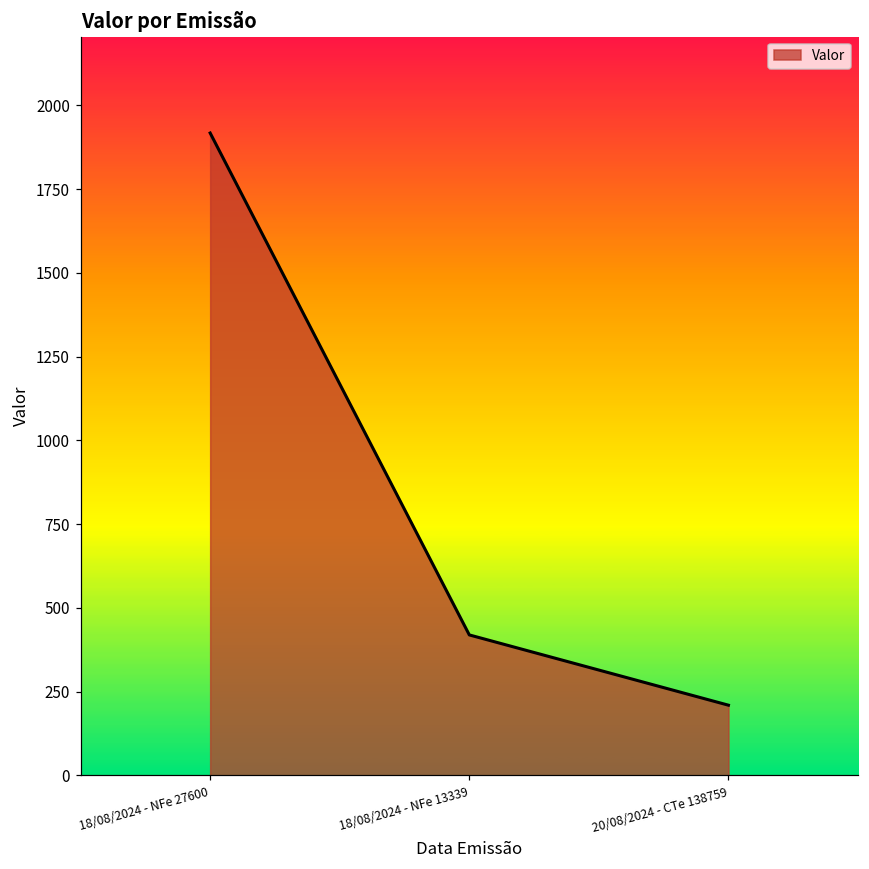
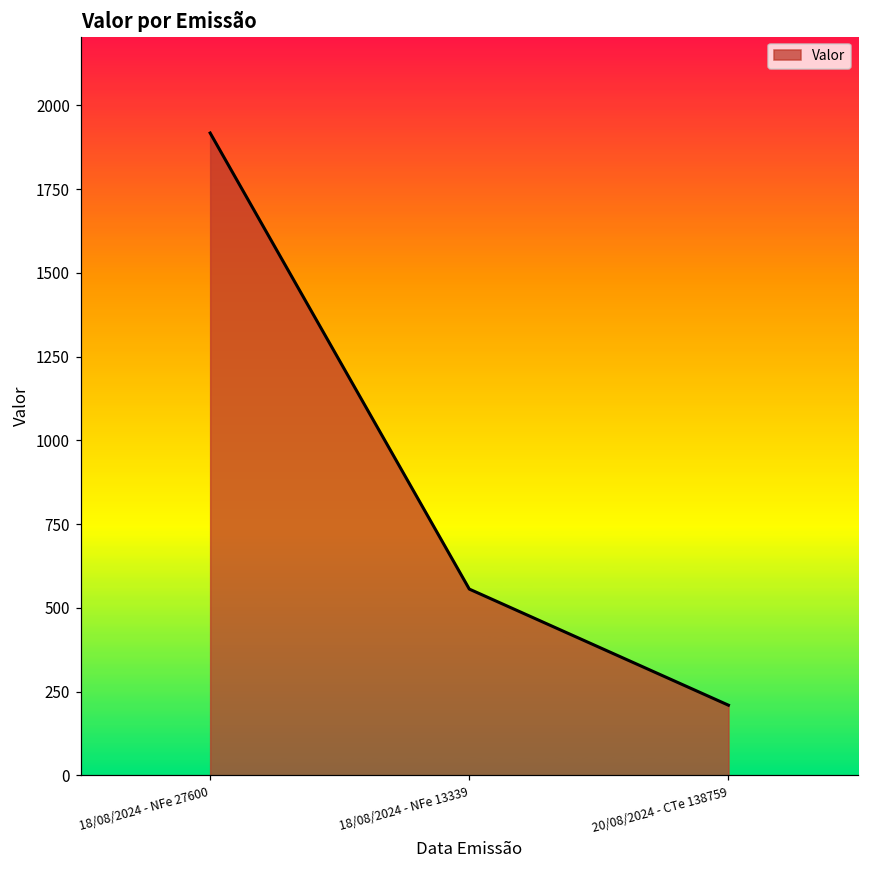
  {
    "18/08/2024 - NFe 27600": 1920,
-   "18/08/2024 - NFe 13339": 420,
+   "18/08/2024 - NFe 13339": 560,
    "20/08/2024 - CTe 138759": 210
  }
